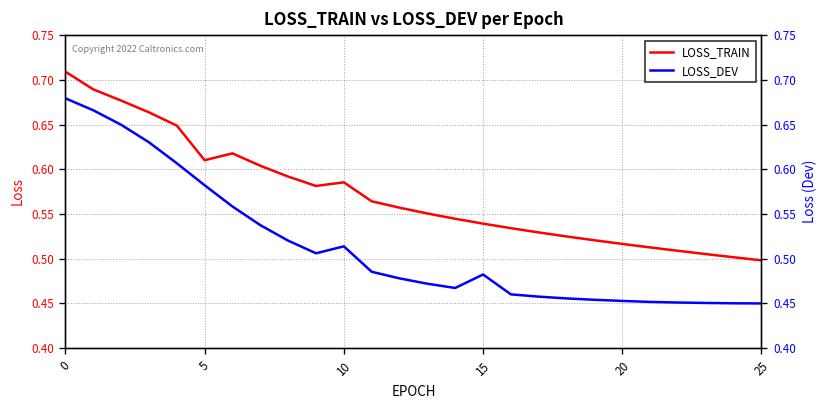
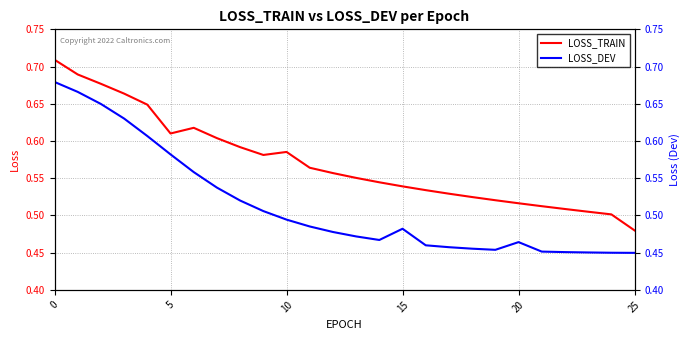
  {
    "LOSS_TRAIN": {
      "5": 0.61,
      "10": 0.59,
      "15": 0.54,
      "20": 0.52,
-     "25": 0.50
+     "25": 0.48
    },
    "LOSS_DEV": {
      "0": 0.68,
      "5": 0.58,
-     "10": 0.51,
+     "10": 0.49,
      "15": 0.48,
-     "20": 0.45,
+     "20": 0.46,
      "25": 0.45
    }
  }
